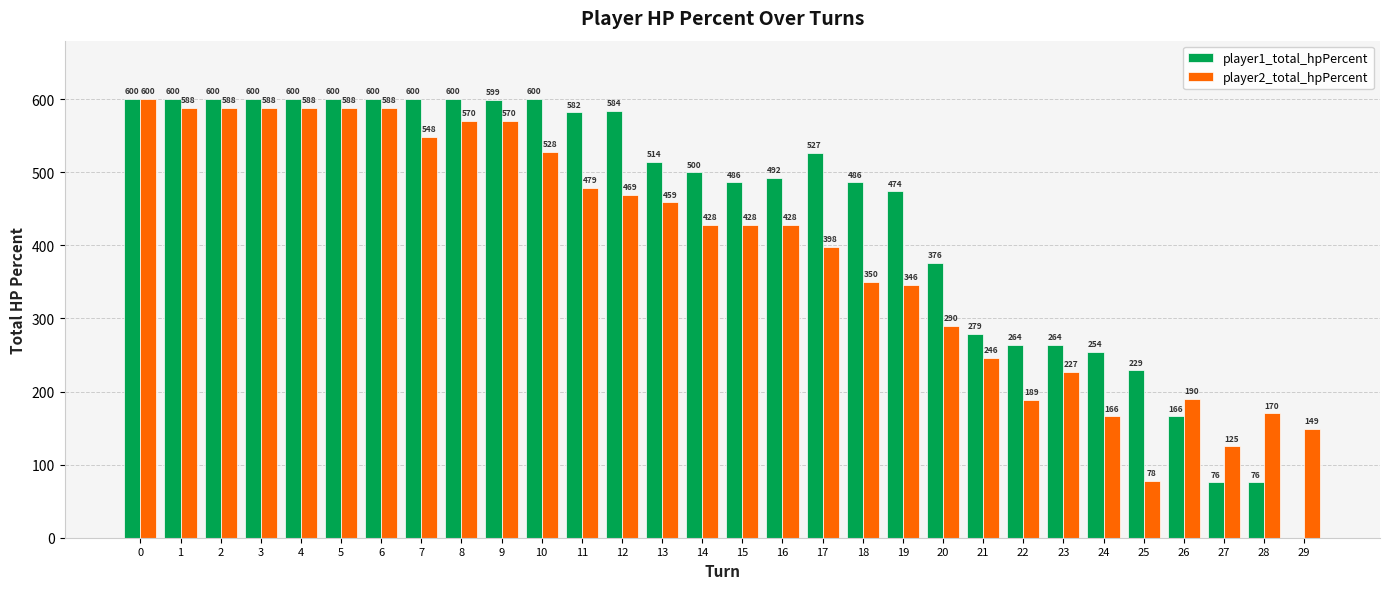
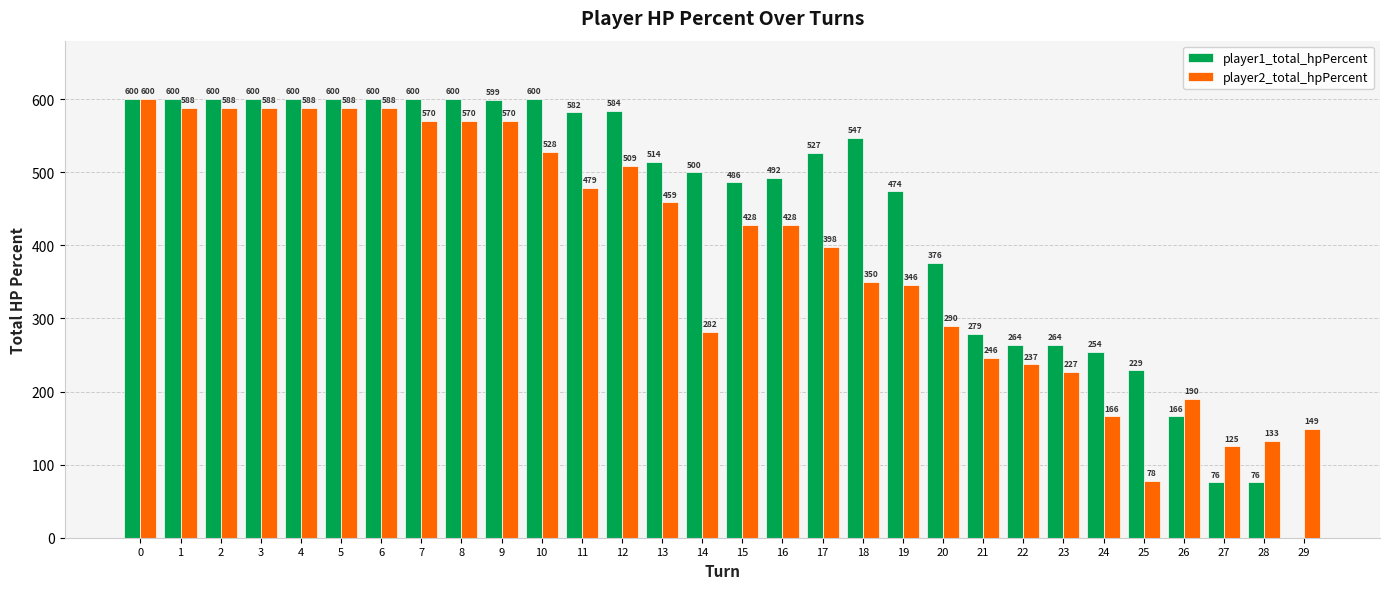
  {
    "player1_total_hpPercent": {
      "0": 600,
      "1": 600,
      "2": 600,
      "3": 600,
      "4": 600,
      "5": 600,
      "6": 600,
      "7": 600,
      "8": 600,
      "9": 599,
      "10": 600,
      "11": 582,
      "12": 584,
      "13": 514,
      "14": 500,
      "15": 486,
      "16": 492,
      "17": 527,
-     "18": 486,
+     "18": 547,
      "19": 474,
      "20": 376,
      "21": 279,
      "22": 264,
      "23": 264,
      "24": 254,
      "25": 229,
      "26": 166,
      "27": 76,
      "28": 76
    },
    "player2_total_hpPercent": {
      "0": 600,
      "1": 588,
      "2": 588,
      "3": 588,
      "4": 588,
      "5": 588,
      "6": 588,
-     "7": 548,
+     "7": 570,
      "8": 570,
      "9": 570,
      "10": 528,
      "11": 479,
-     "12": 469,
+     "12": 509,
      "13": 459,
-     "14": 428,
+     "14": 282,
      "15": 428,
      "16": 428,
      "17": 398,
      "18": 350,
      "19": 346,
      "20": 290,
      "21": 246,
-     "22": 189,
+     "22": 237,
      "23": 227,
      "24": 166,
      "25": 78,
      "26": 190,
      "27": 125,
-     "28": 170,
+     "28": 133,
      "29": 149
    }
  }
